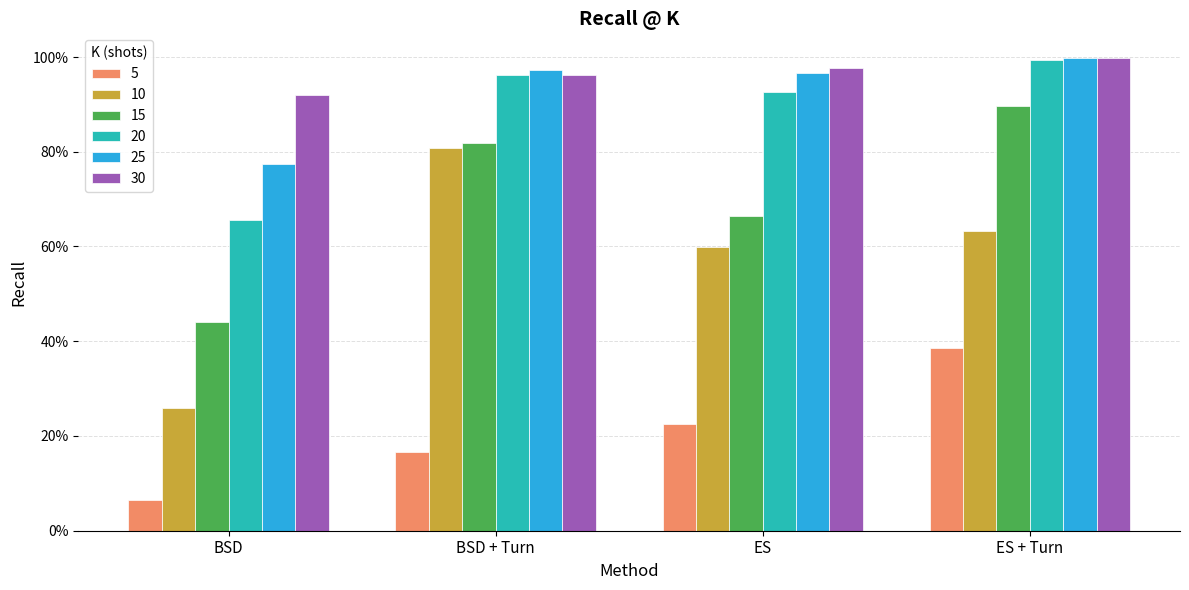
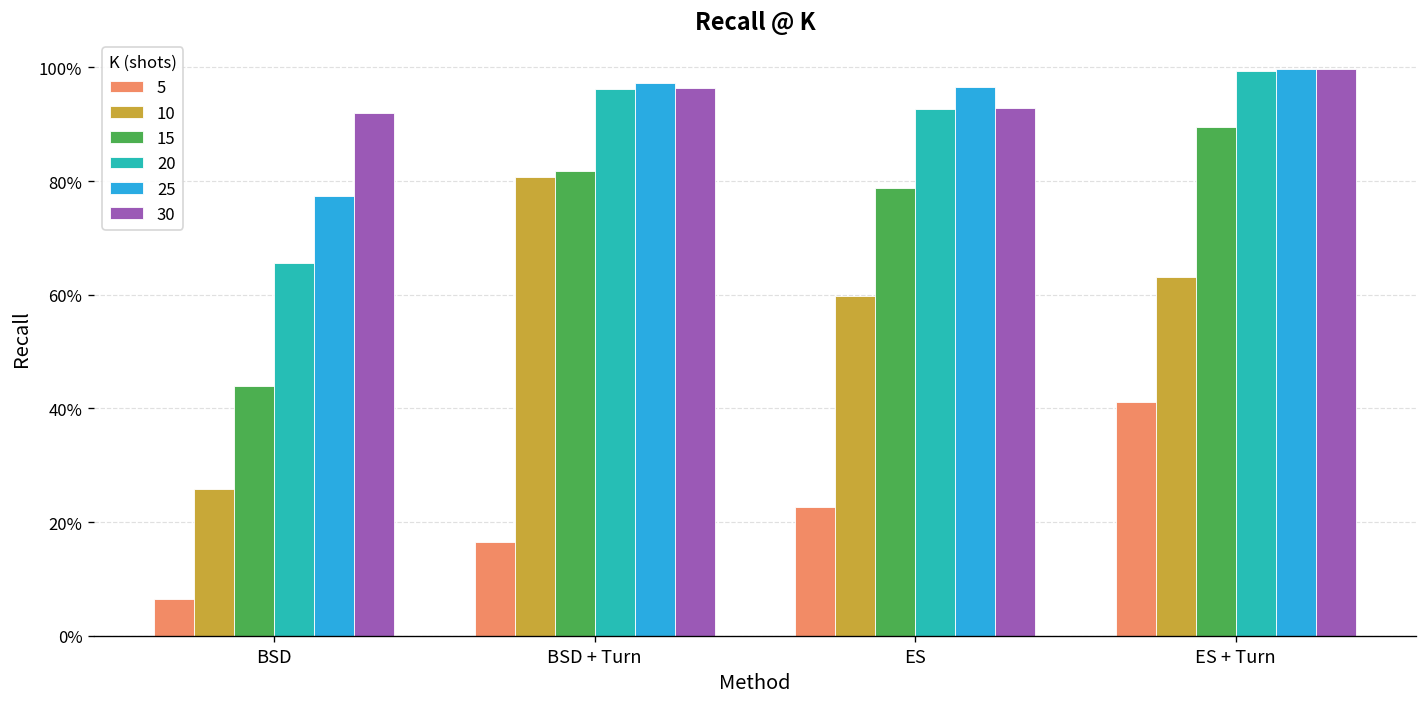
  {
    "5": {
      "BSD": "6%",
      "BSD + Turn": "17%",
      "ES": "23%",
-     "ES + Turn": "39%"
+     "ES + Turn": "41%"
    },
    "10": {
      "BSD": "26%",
      "BSD + Turn": "81%",
      "ES": "60%",
      "ES + Turn": "63%"
    },
    "15": {
      "BSD": "44%",
      "BSD + Turn": "82%",
-     "ES": "67%",
+     "ES": "79%",
      "ES + Turn": "90%"
    },
    "30": {
      "BSD": "92%",
      "BSD + Turn": "96%",
-     "ES": "98%",
+     "ES": "93%",
      "ES + Turn": "100%"
    }
  }
